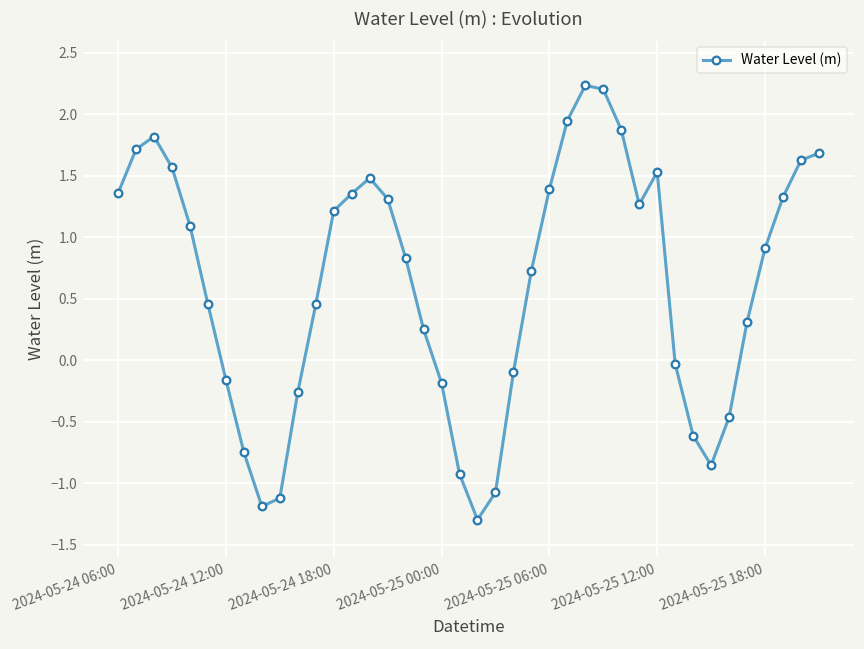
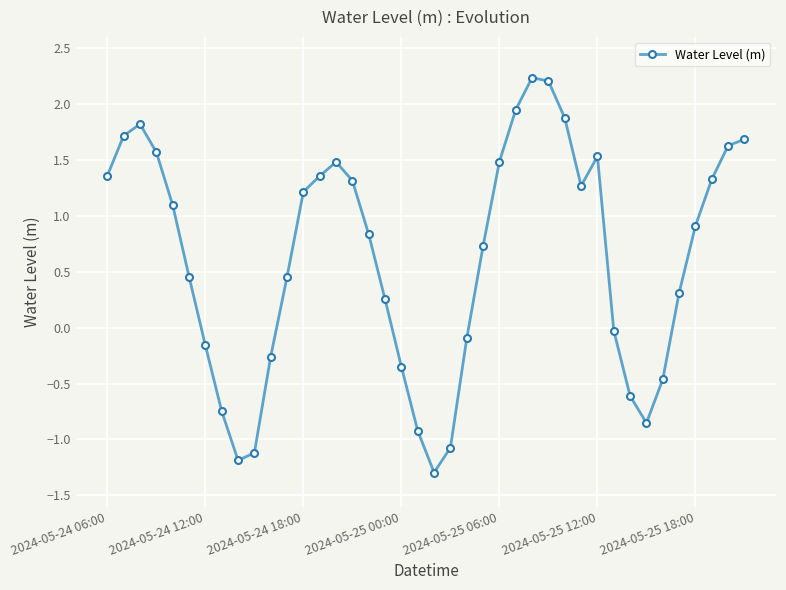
  {
    "2024-05-24 06:00": 1.36,
    "2024-05-24 12:00": -0.16,
    "2024-05-24 18:00": 1.21,
-   "2024-05-25 00:00": -0.18,
-   "2024-05-25 06:00": 1.39,
+   "2024-05-25 00:00": -0.35,
+   "2024-05-25 06:00": 1.48,
    "2024-05-25 12:00": 1.53,
    "2024-05-25 18:00": 0.91
  }
